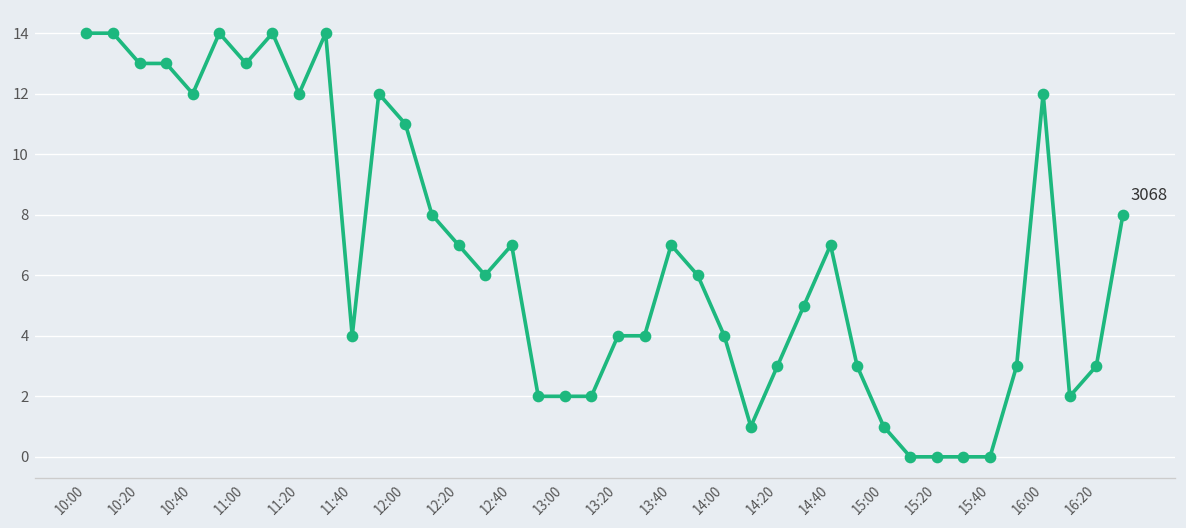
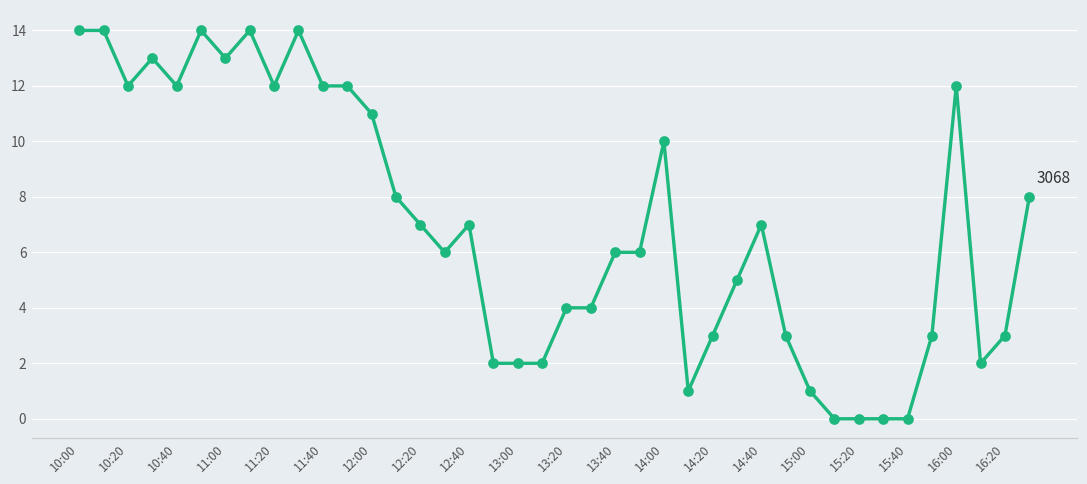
  {
    "10:00": 14.0,
-   "10:20": 13.0,
+   "10:20": 12.0,
    "10:40": 12.0,
    "11:00": 13.0,
    "11:20": 12.0,
-   "11:40": 4.0,
+   "11:40": 12.0,
    "12:00": 11.0,
    "12:20": 7.0,
    "12:40": 7.0,
    "13:00": 2.0,
    "13:20": 4.0,
-   "13:40": 7.0,
-   "14:00": 4.0,
+   "13:40": 6.0,
+   "14:00": 10.0,
    "14:20": 3.0,
    "14:40": 7.0,
    "15:00": 1.0,
    "15:20": 0.0,
    "15:40": 0.0,
    "16:00": 12.0,
    "16:20": 3.0
  }
